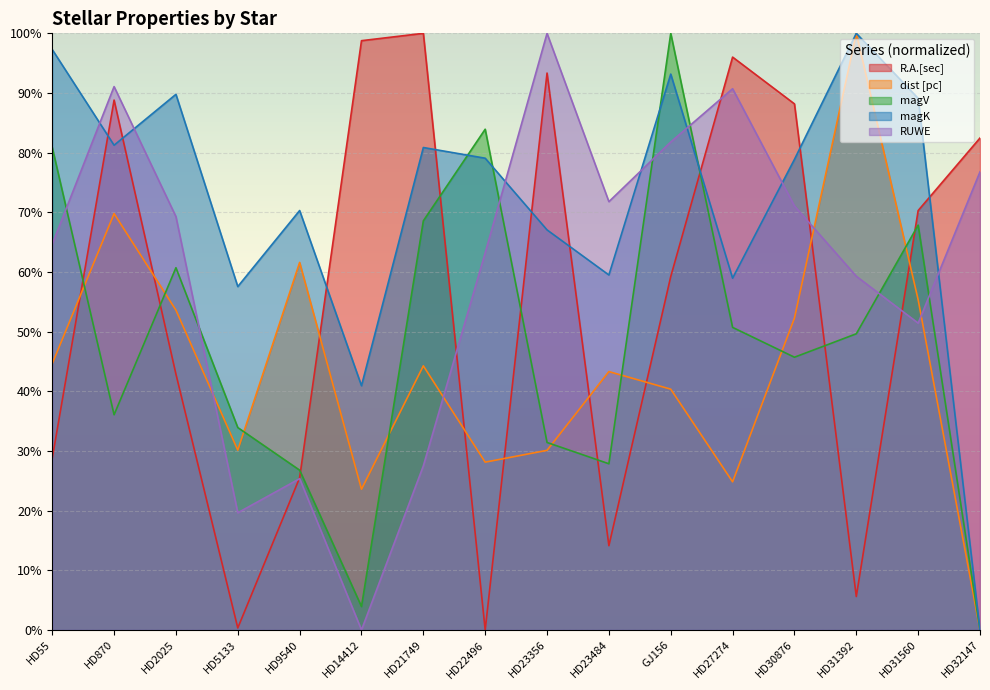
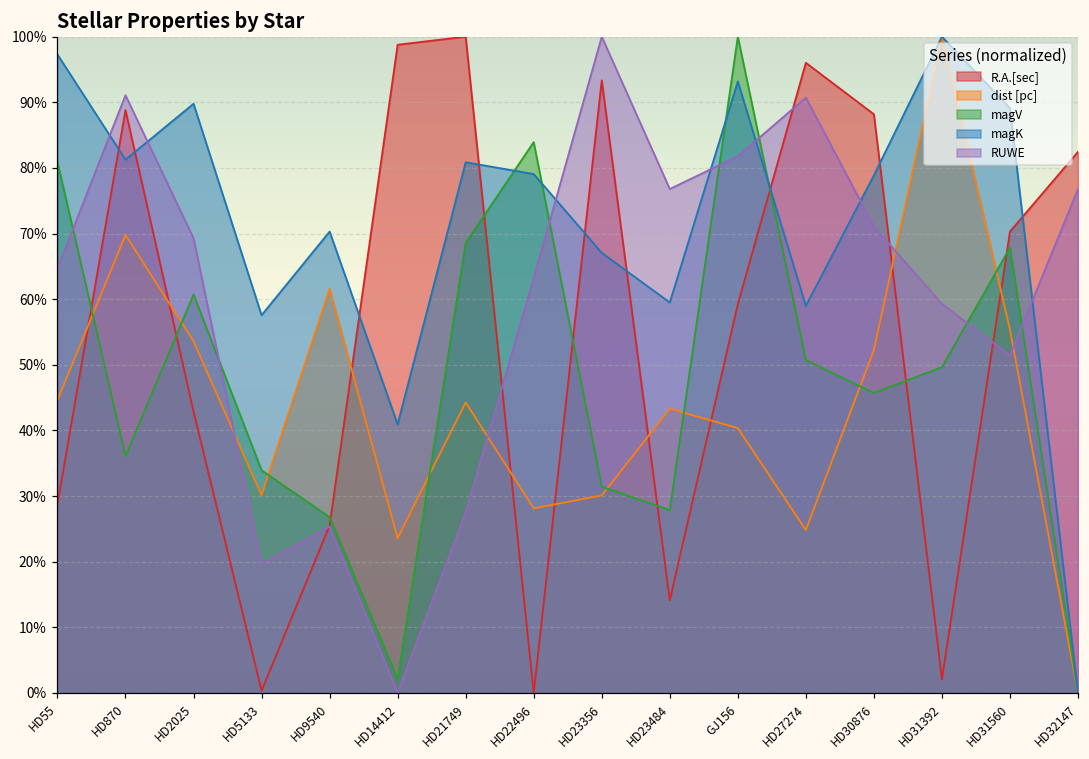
  {
    "R.A.[sec]": {
      "HD55": "29%",
      "HD870": "89%",
      "HD2025": "43%",
      "HD5133": "0%",
      "HD14412": "99%",
      "HD21749": "100%",
      "HD22496": "0%",
      "HD23356": "93%",
      "HD23484": "14%",
      "GJ156": "59%",
      "HD27274": "96%",
      "HD30876": "88%",
-     "HD31392": "6%",
+     "HD31392": "2%",
      "HD31560": "70%",
      "HD32147": "82%"
    },
    "dist [pc]": {
      "HD55": "45%",
      "HD870": "70%",
      "HD2025": "54%",
      "HD5133": "30%",
      "HD9540": "62%",
      "HD14412": "24%",
      "HD21749": "44%",
      "HD22496": "28%",
      "HD23356": "30%",
      "HD23484": "43%",
      "GJ156": "40%",
      "HD27274": "25%",
      "HD30876": "52%",
      "HD31560": "55%"
    },
    "magV": {
      "HD55": "81%",
      "HD870": "36%",
      "HD2025": "61%",
      "HD5133": "34%",
      "HD9540": "27%",
-     "HD14412": "4%",
+     "HD14412": "2%",
      "HD21749": "69%",
      "HD22496": "84%",
      "HD23356": "31%",
      "HD23484": "28%",
      "GJ156": "100%",
      "HD27274": "51%",
      "HD30876": "46%",
      "HD31392": "50%",
      "HD31560": "68%"
    },
    "magK": {
      "HD55": "97%",
      "HD870": "81%",
      "HD2025": "90%",
      "HD5133": "58%",
      "HD9540": "70%",
      "HD14412": "41%",
      "HD21749": "81%",
      "HD22496": "79%",
      "HD23356": "67%",
      "HD23484": "59%",
      "GJ156": "93%",
      "HD27274": "59%",
      "HD30876": "79%"
    },
    "RUWE": {
      "HD55": "65%",
      "HD870": "91%",
      "HD2025": "69%",
      "HD5133": "20%",
      "HD14412": "0%",
      "HD21749": "28%",
      "HD22496": "63%",
      "HD23356": "100%",
-     "HD23484": "72%",
+     "HD23484": "77%",
      "GJ156": "82%",
      "HD27274": "91%",
      "HD30876": "71%",
      "HD31392": "59%",
      "HD31560": "51%",
      "HD32147": "77%"
    }
  }
